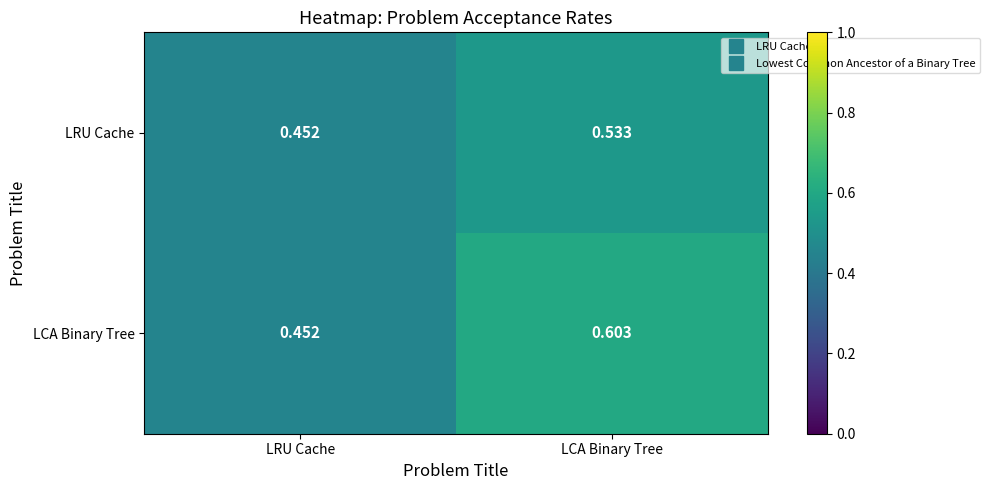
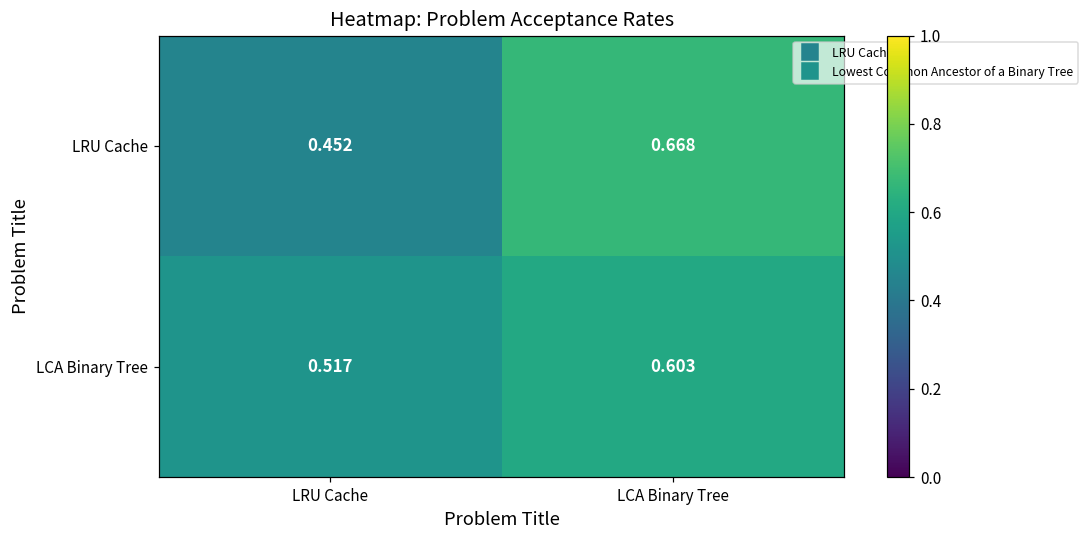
  {
    "LRU Cache": {
      "LRU Cache": 0.452,
-     "LCA Binary Tree": 0.533
+     "LCA Binary Tree": 0.668
    },
    "LCA Binary Tree": {
-     "LRU Cache": 0.452,
+     "LRU Cache": 0.517,
      "LCA Binary Tree": 0.603
    }
  }
